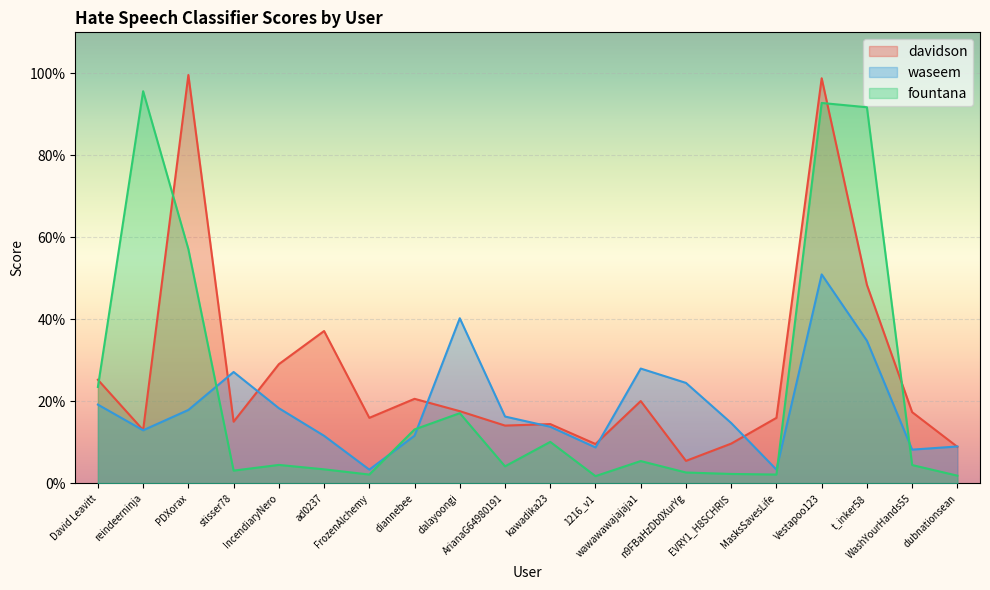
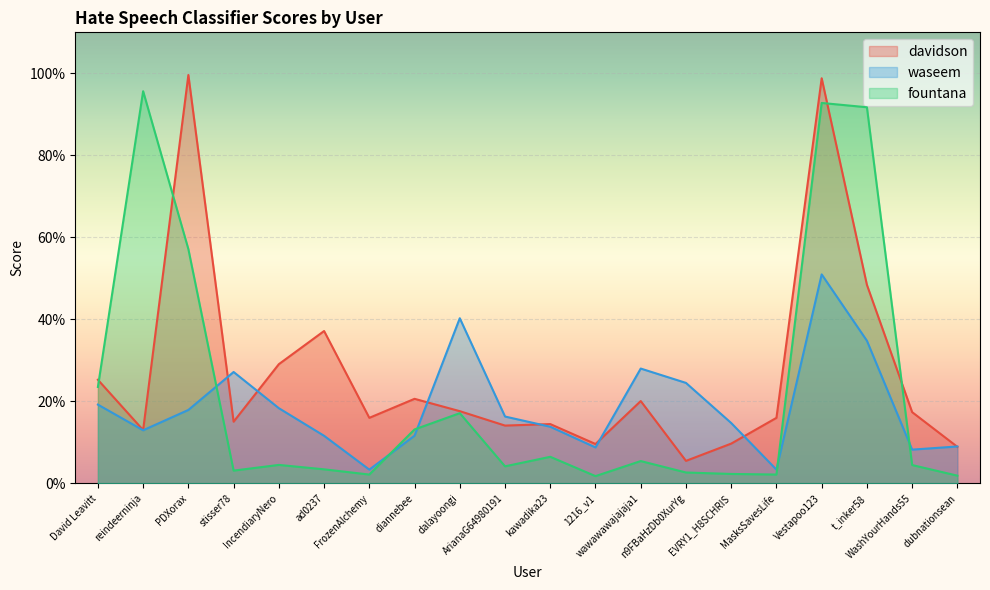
  {
    "davidson": {
      "David Leavitt": "25%",
      "PDXorax": "100%",
      "stisser78": "15%",
      "IncendiaryNero": "29%",
      "ad0237": "37%",
      "FrozenAlchemy": "16%",
      "diannebee": "21%",
      "ArianaG64980191": "14%",
      "kawadika23": "14%",
      "1216_v1": "10%",
      "wawawawajajaja1": "20%",
      "n9FBaHzDb0XurYg": "5%",
      "EVRY1_H8SCHRIS": "10%",
      "MasksSavesLife": "16%",
      "Vestapoo123": "99%",
      "t_inker58": "48%",
      "WashYourHands55": "17%"
    },
    "waseem": {
      "David Leavitt": "19%",
      "PDXorax": "18%",
      "stisser78": "27%",
      "IncendiaryNero": "18%",
      "ad0237": "12%",
      "FrozenAlchemy": "3%",
      "diannebee": "12%",
      "dalayoongi": "40%",
      "ArianaG64980191": "16%",
      "kawadika23": "14%",
      "1216_v1": "9%",
      "wawawawajajaja1": "28%",
      "n9FBaHzDb0XurYg": "25%",
      "EVRY1_H8SCHRIS": "15%",
      "MasksSavesLife": "3%",
      "Vestapoo123": "51%",
      "t_inker58": "35%",
      "WashYourHands55": "8%"
    },
    "fountana": {
      "David Leavitt": "24%",
      "reindeerninja": "96%",
      "PDXorax": "57%",
      "stisser78": "3%",
      "IncendiaryNero": "5%",
      "ad0237": "3%",
      "FrozenAlchemy": "2%",
      "diannebee": "13%",
      "ArianaG64980191": "4%",
-     "kawadika23": "10%",
+     "kawadika23": "6%",
      "1216_v1": "2%",
      "wawawawajajaja1": "5%",
      "n9FBaHzDb0XurYg": "3%",
      "EVRY1_H8SCHRIS": "2%",
      "MasksSavesLife": "2%",
      "Vestapoo123": "93%",
      "t_inker58": "92%",
      "WashYourHands55": "4%",
      "dubnationsean": "2%"
    }
  }
